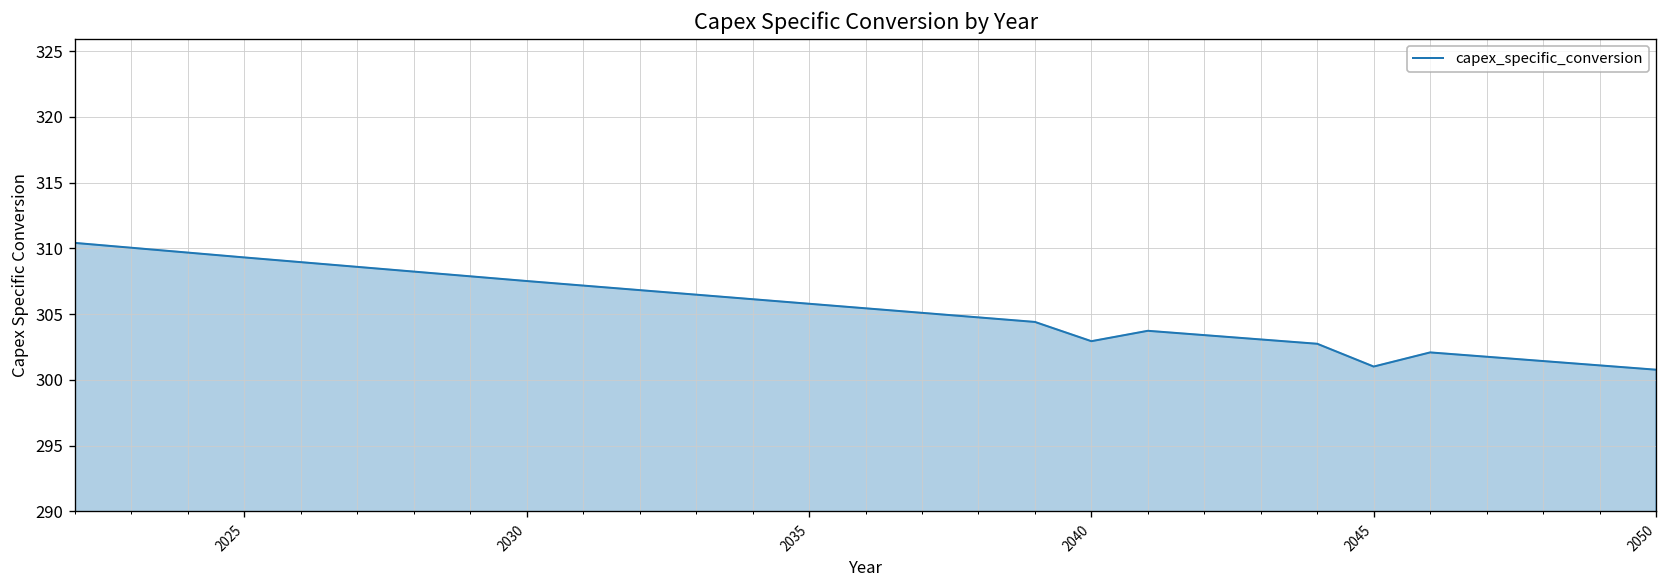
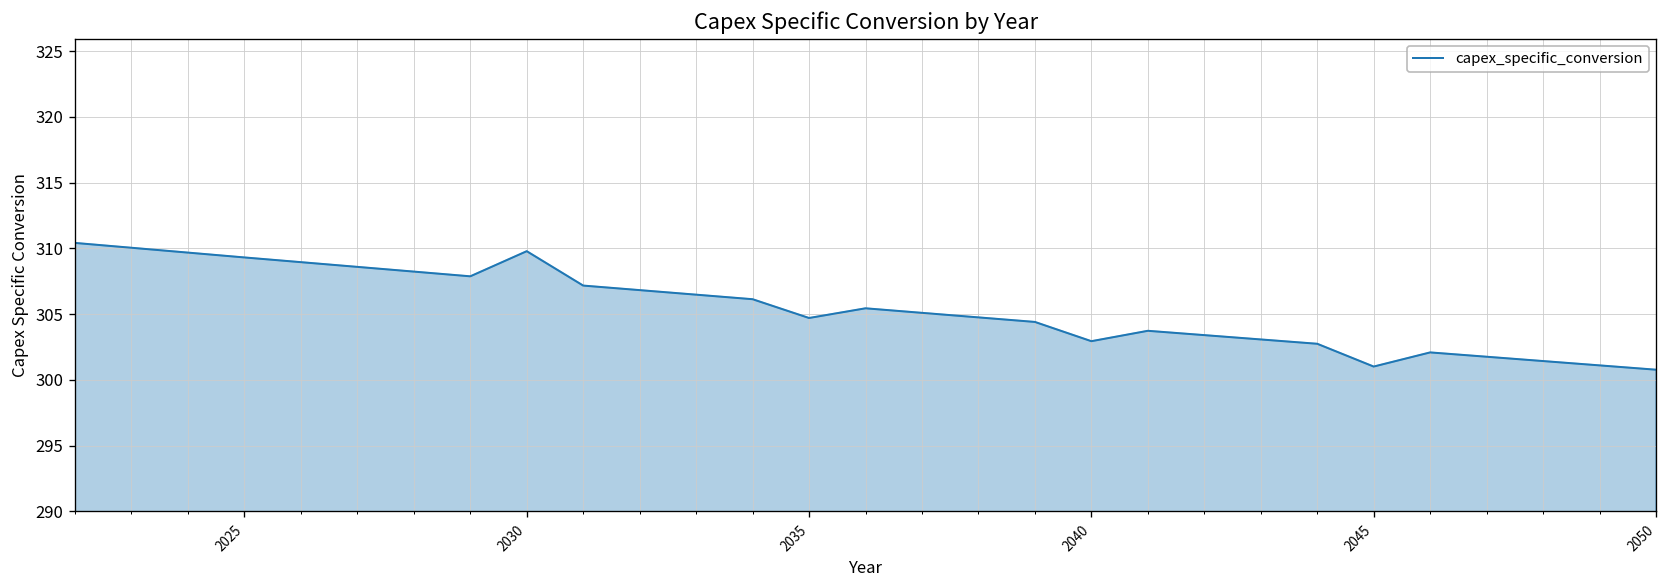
  {
    "2025": 309.3,
-   "2030": 307.5,
-   "2035": 305.8,
+   "2030": 309.8,
+   "2035": 304.7,
    "2040": 302.9,
    "2045": 301.0,
    "2050": 300.8
  }
